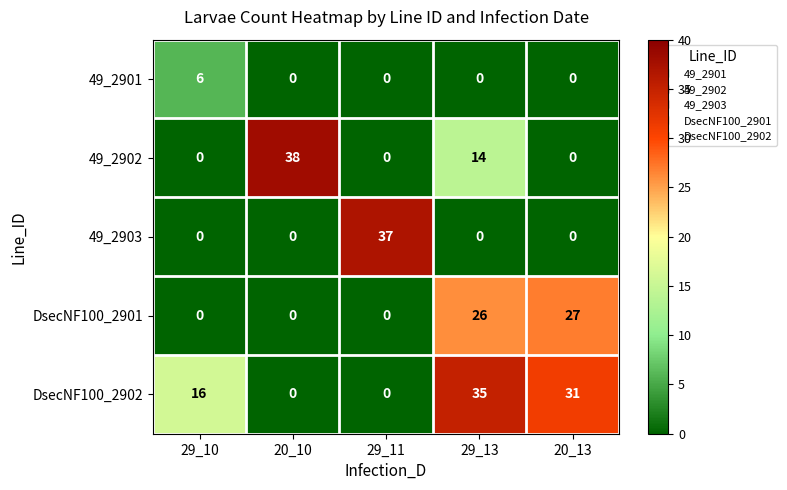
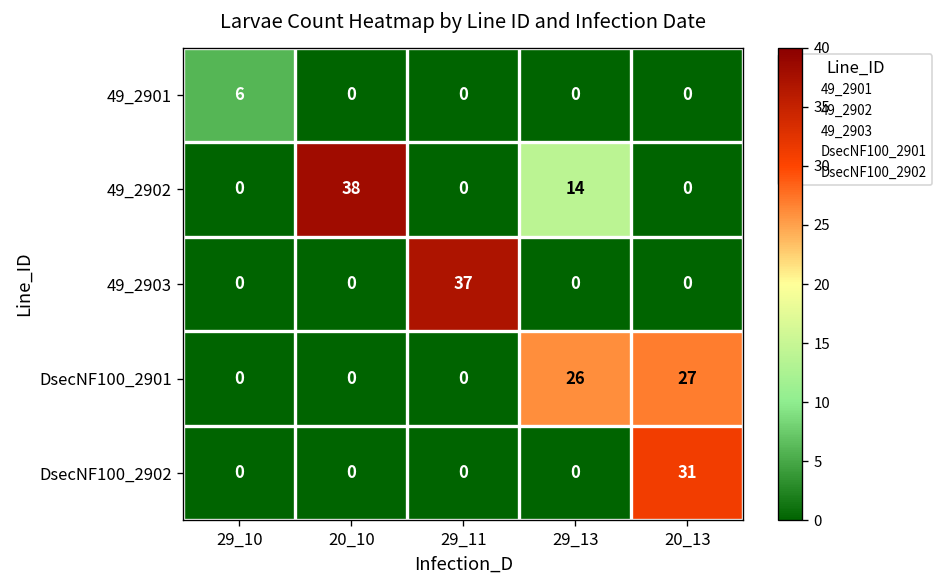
  {
    "49_2901": {
      "29_10": 6,
      "20_10": 0,
      "29_11": 0,
      "29_13": 0,
      "20_13": 0
    },
    "49_2902": {
      "29_10": 0,
      "20_10": 38,
      "29_11": 0,
      "29_13": 14,
      "20_13": 0
    },
    "49_2903": {
      "29_10": 0,
      "20_10": 0,
      "29_11": 37,
      "29_13": 0,
      "20_13": 0
    },
    "DsecNF100_2901": {
      "29_10": 0,
      "20_10": 0,
      "29_11": 0,
      "29_13": 26,
      "20_13": 27
    },
    "DsecNF100_2902": {
-     "29_10": 16,
+     "29_10": 0,
      "20_10": 0,
      "29_11": 0,
-     "29_13": 35,
+     "29_13": 0,
      "20_13": 31
    }
  }
